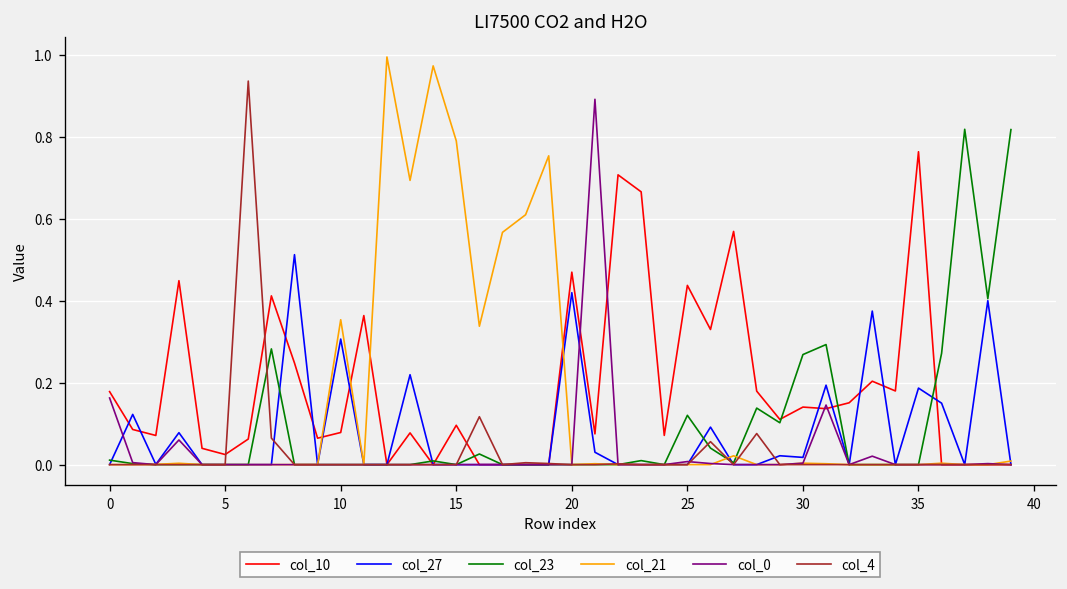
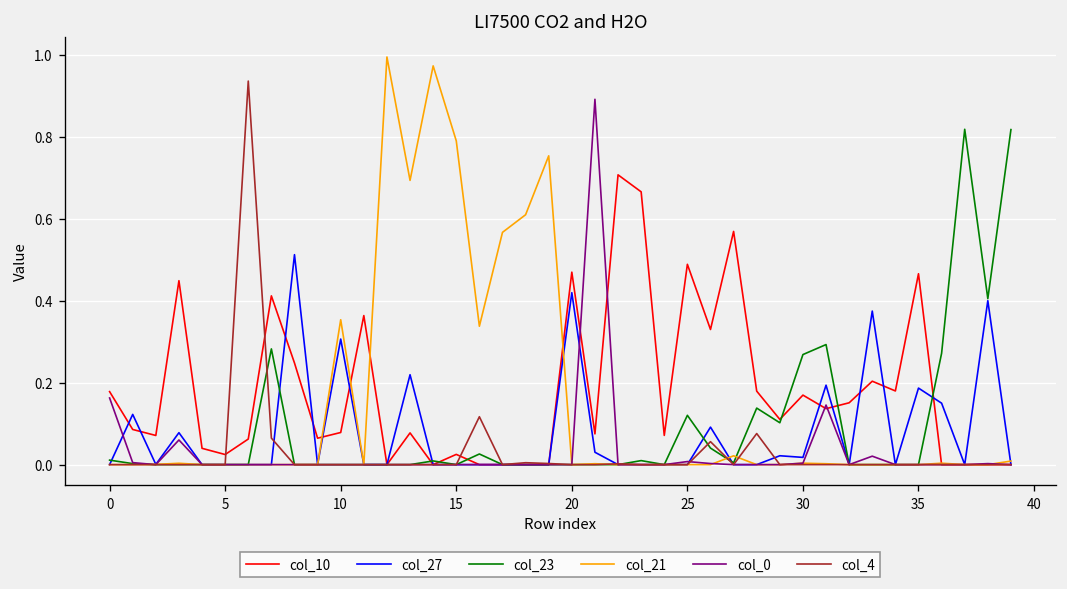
  {
    "col_10": {
      "0": 0.18,
      "5": 0.02,
      "10": 0.08,
-     "15": 0.10,
+     "15": 0.03,
      "20": 0.47,
-     "25": 0.44,
-     "30": 0.14,
-     "35": 0.76
+     "25": 0.49,
+     "30": 0.17,
+     "35": 0.47
    },
    "col_27": {
      "10": 0.31,
      "20": 0.42,
      "30": 0.02,
      "35": 0.19
    },
    "col_23": {
      "0": 0.01,
      "25": 0.12,
      "30": 0.27
    },
    "col_21": {
      "10": 0.35,
      "15": 0.79
    },
    "col_0": {
      "0": 0.16,
      "25": 0.01
    }
  }
